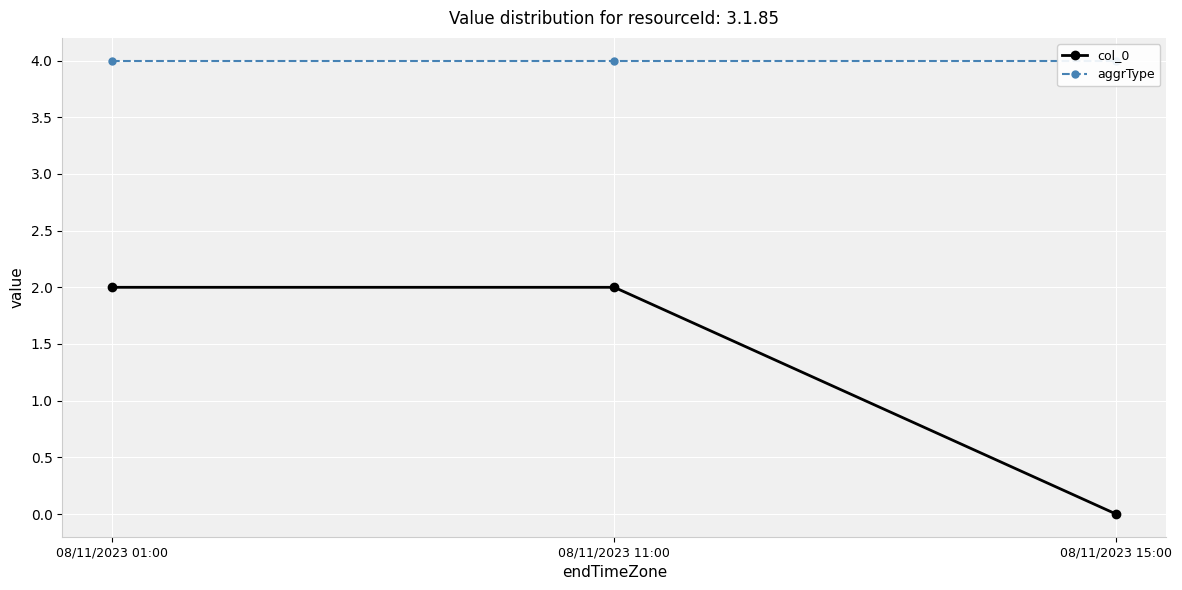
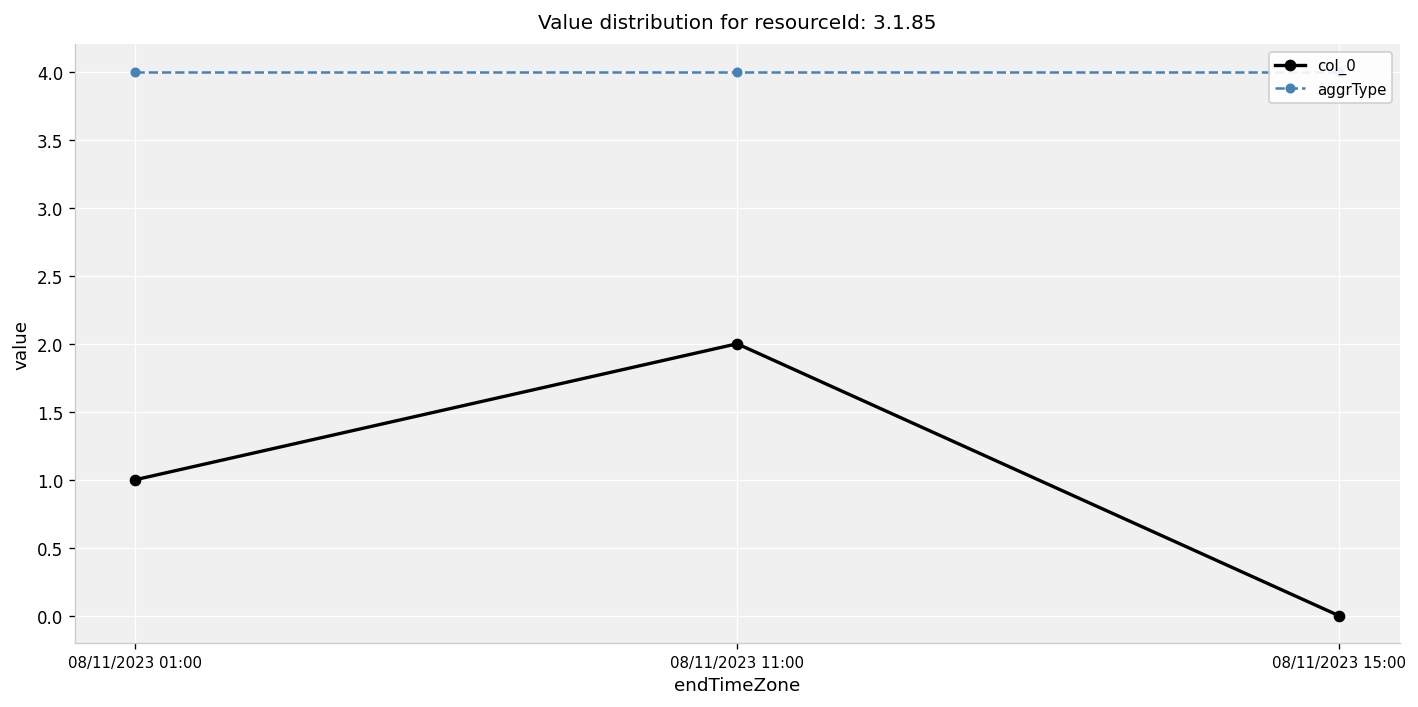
  {
    "col_0": {
-     "08/11/2023 01:00": 2,
+     "08/11/2023 01:00": 1,
      "08/11/2023 11:00": 2,
      "08/11/2023 15:00": 0
    },
    "aggrType": {
      "08/11/2023 01:00": 4,
      "08/11/2023 11:00": 4
    }
  }
